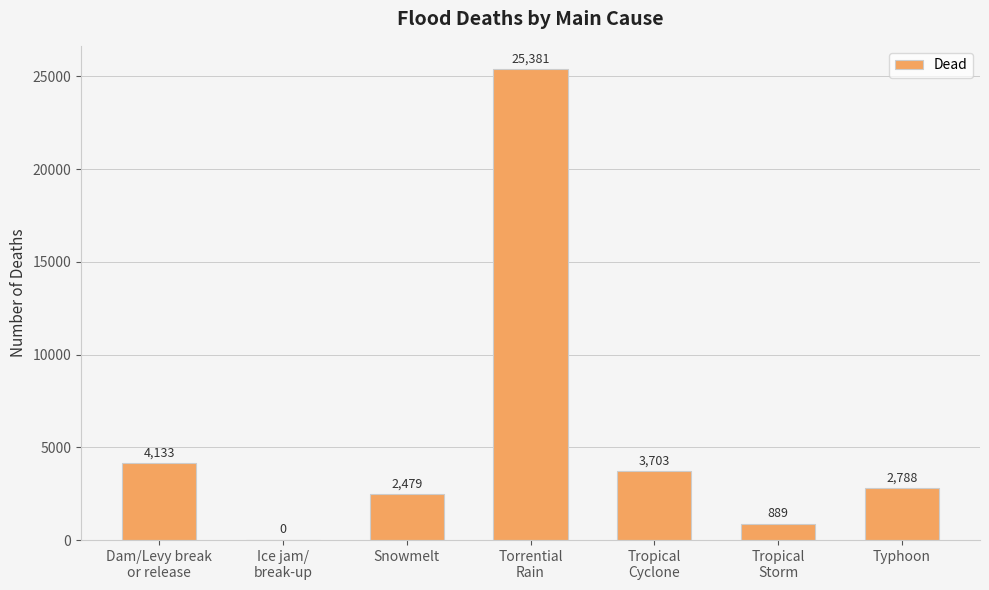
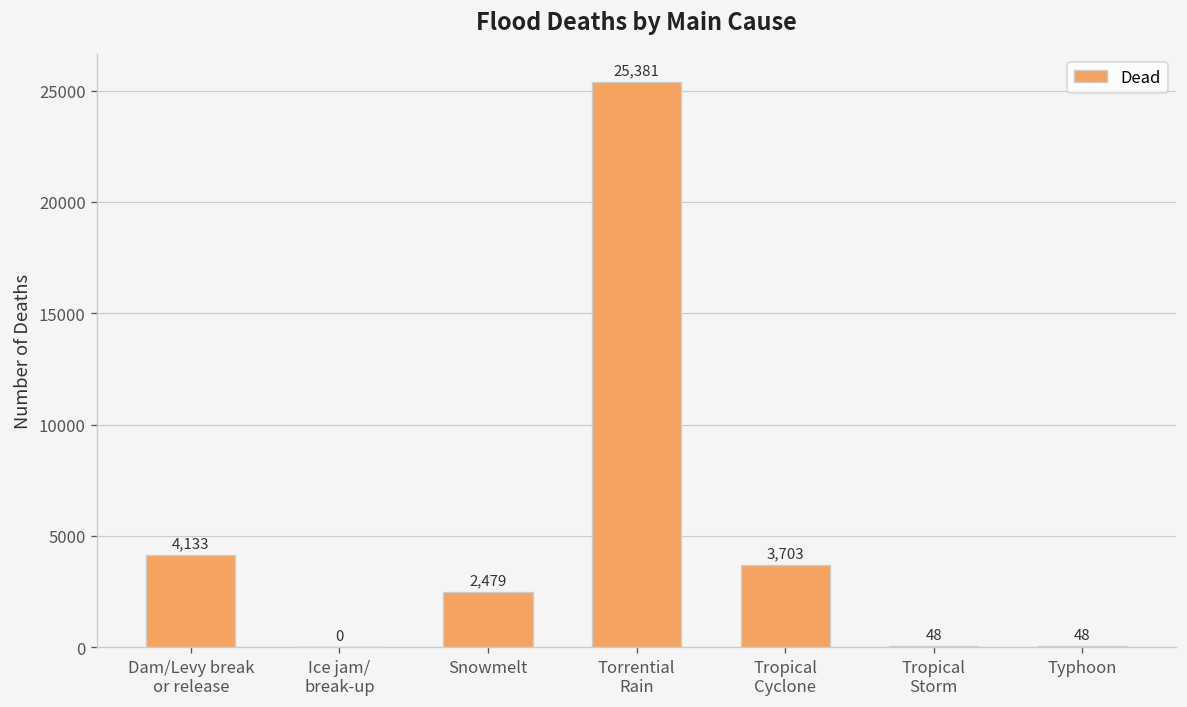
  {
    "Dam/Levy break or release": "4,133",
    "Ice jam/ break-up": "0",
    "Snowmelt": "2,479",
    "Torrential Rain": "25,381",
    "Tropical Cyclone": "3,703",
-   "Tropical Storm": "889",
-   "Typhoon": "2,788"
+   "Tropical Storm": "48",
+   "Typhoon": "48"
  }
